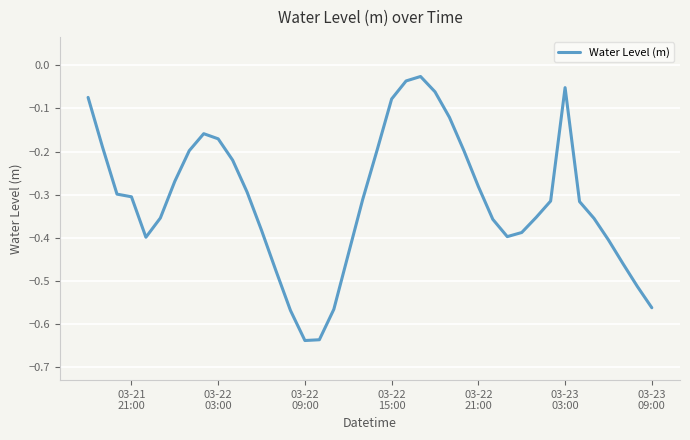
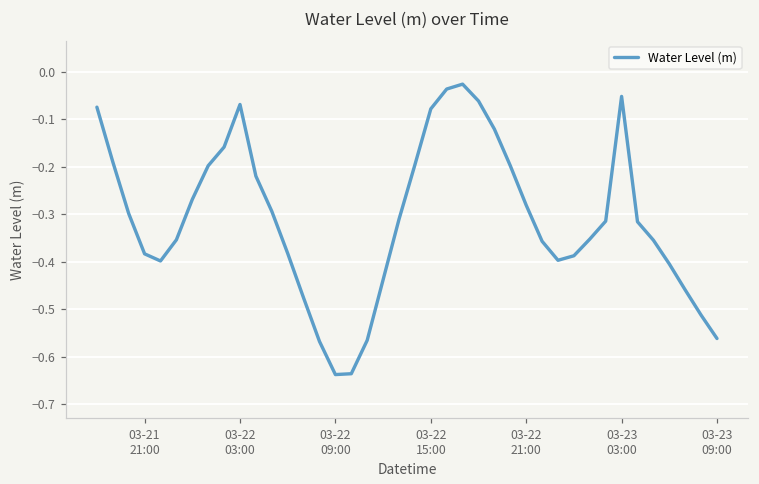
  {
-   "03-21 21:00": -0.30,
-   "03-22 03:00": -0.17,
+   "03-21 21:00": -0.38,
+   "03-22 03:00": -0.07,
    "03-22 09:00": -0.64,
    "03-22 15:00": -0.08,
    "03-22 21:00": -0.28,
    "03-23 03:00": -0.05,
    "03-23 09:00": -0.56
  }
